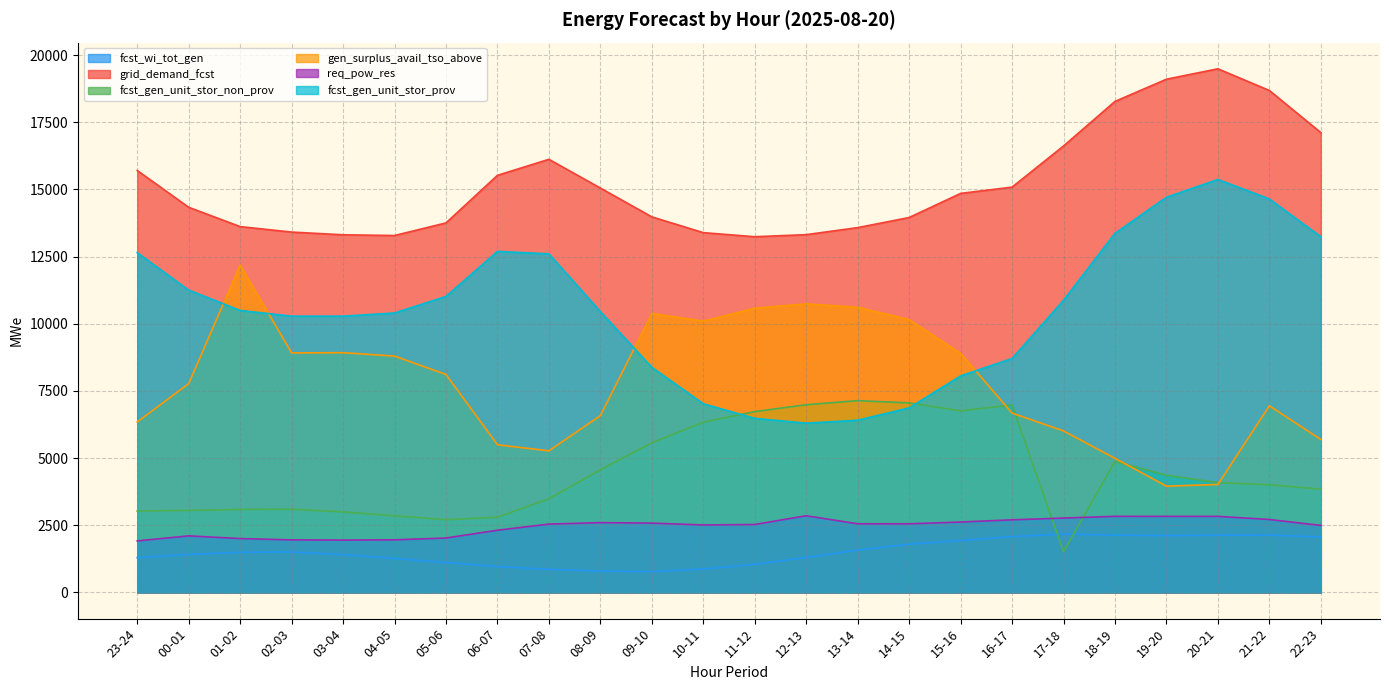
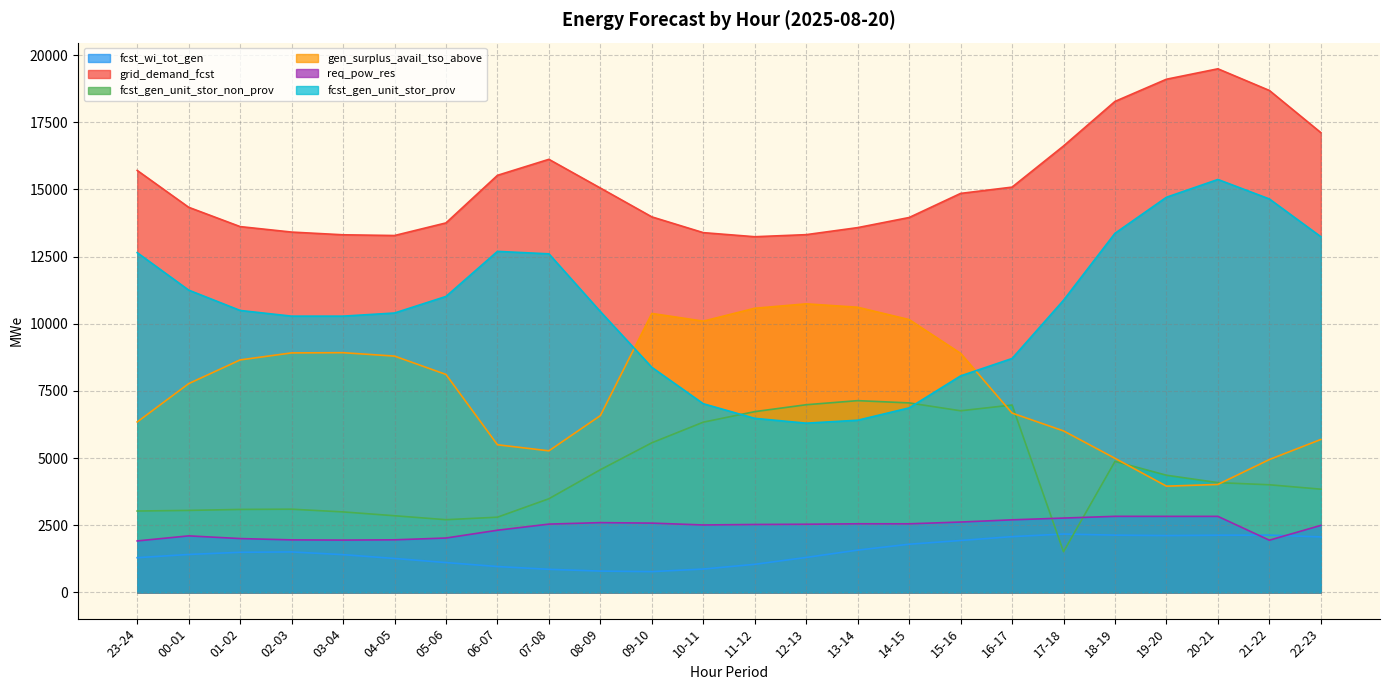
  {
    "grid_demand_fcst": {
      "23-24": 15700,
      "00-01": 14300,
      "01-02": 13600,
      "02-03": 13400,
      "03-04": 13300,
      "04-05": 13300,
      "05-06": 13800,
      "06-07": 15500,
      "07-08": 16100,
      "08-09": 15100,
      "09-10": 14000,
      "10-11": 13400,
      "11-12": 13200,
      "12-13": 13300,
      "13-14": 13600,
      "14-15": 14000,
      "15-16": 14900,
      "16-17": 15100,
      "17-18": 16600,
      "18-19": 18300,
      "19-20": 19100,
      "20-21": 19500,
      "21-22": 18700,
      "22-23": 17100
    },
    "fcst_gen_unit_stor_non_prov": {
      "23-24": 3000,
      "00-01": 3100,
      "01-02": 3100,
      "02-03": 3100,
      "03-04": 3000,
      "04-05": 2900,
      "05-06": 2700,
      "06-07": 2800,
      "07-08": 3500,
      "08-09": 4600,
      "09-10": 5600,
      "10-11": 6300,
      "11-12": 6700,
      "12-13": 7000,
      "13-14": 7100,
      "14-15": 7100,
      "15-16": 6800,
      "16-17": 7000,
      "17-18": 1500,
      "18-19": 4900,
      "19-20": 4400,
      "21-22": 4000,
      "22-23": 3800
    },
    "gen_surplus_avail_tso_above": {
      "23-24": 6300,
      "00-01": 7800,
-     "01-02": 12200,
+     "01-02": 8700,
      "02-03": 8900,
      "03-04": 8900,
      "04-05": 8800,
      "05-06": 8100,
      "06-07": 5500,
      "07-08": 5300,
      "08-09": 6600,
      "09-10": 10400,
      "10-11": 10100,
      "11-12": 10600,
      "12-13": 10700,
      "13-14": 10600,
      "14-15": 10200,
      "15-16": 8900,
      "16-17": 6700,
      "17-18": 6000,
      "18-19": 5000,
      "19-20": 4000,
-     "21-22": 6900,
+     "21-22": 4900,
      "22-23": 5700
    },
    "req_pow_res": {
      "23-24": 1900,
      "00-01": 2100,
      "01-02": 2000,
      "02-03": 2000,
      "03-04": 1900,
      "04-05": 2000,
      "05-06": 2000,
      "06-07": 2300,
      "07-08": 2500,
      "08-09": 2600,
      "09-10": 2600,
      "10-11": 2500,
      "11-12": 2500,
-     "12-13": 2900,
+     "12-13": 2500,
      "13-14": 2600,
      "14-15": 2600,
      "15-16": 2600,
      "16-17": 2700,
      "17-18": 2800,
      "18-19": 2800,
      "19-20": 2800,
      "20-21": 2800,
-     "21-22": 2700,
+     "21-22": 1900,
      "22-23": 2500
    }
  }
